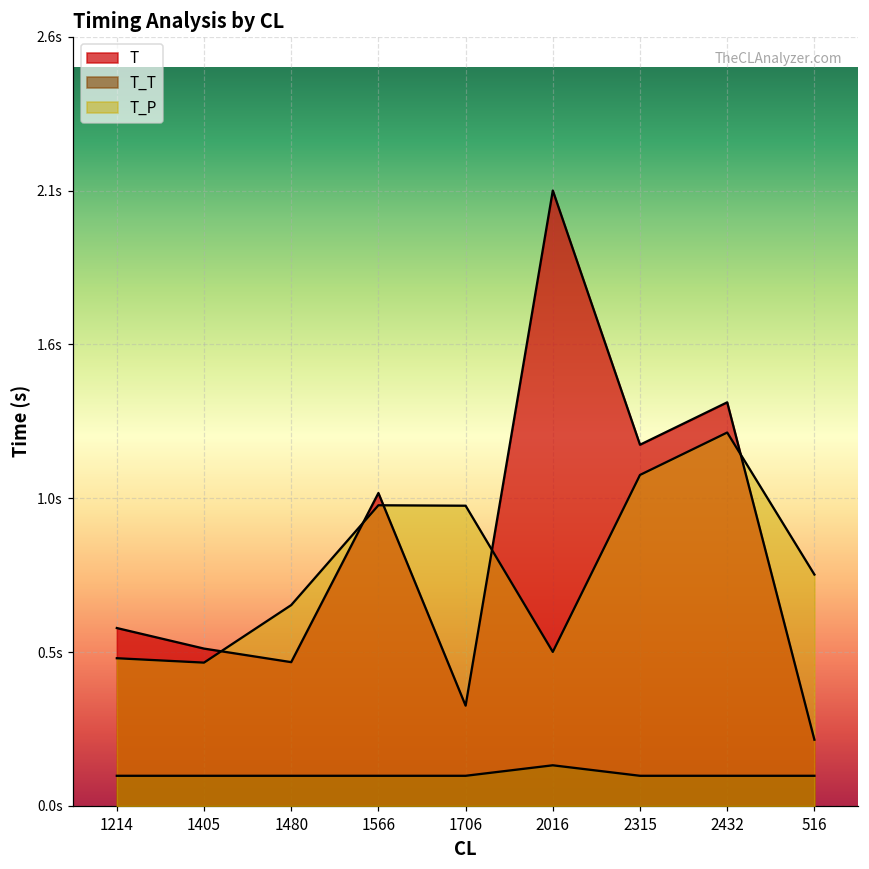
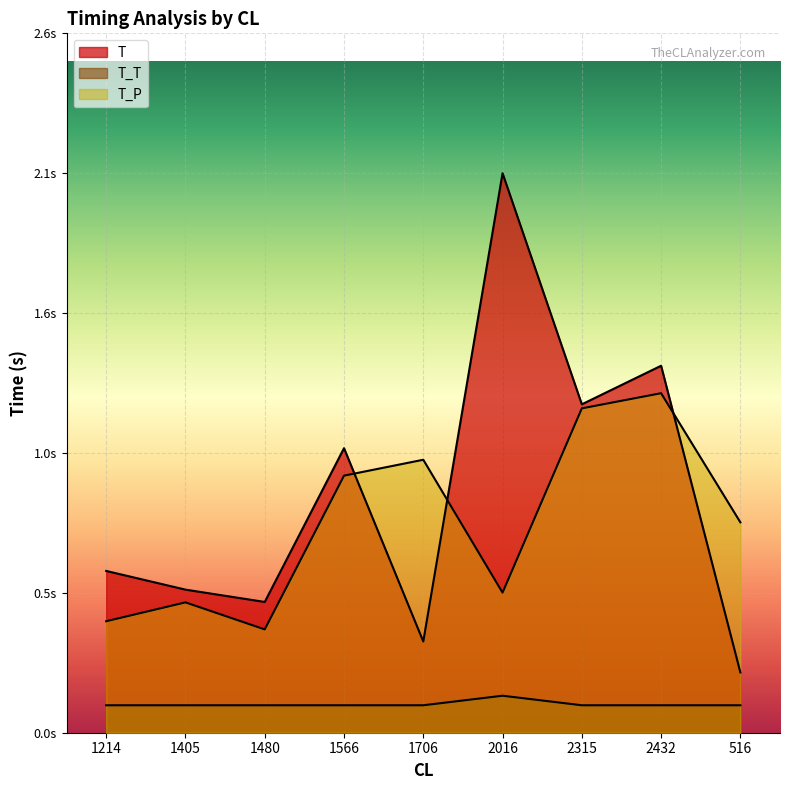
  {
    "T": {
      "1214": "0.60s",
      "1405": "0.53s",
      "1480": "0.48s",
      "1566": "1.05s",
      "1706": "0.34s",
      "2016": "2.07s",
      "2315": "1.22s",
      "2432": "1.36s",
      "516": "0.22s"
    },
    "T_T": {
      "1214": "0.10s",
      "1405": "0.10s",
      "1480": "0.10s",
      "1566": "0.10s",
      "1706": "0.10s",
      "2016": "0.14s",
      "2315": "0.10s",
      "2432": "0.10s",
      "516": "0.10s"
    },
    "T_P": {
-     "1214": "0.50s",
+     "1214": "0.41s",
      "1405": "0.48s",
-     "1480": "0.68s",
-     "1566": "1.01s",
+     "1480": "0.38s",
+     "1566": "0.95s",
      "1706": "1.01s",
      "2016": "0.52s",
-     "2315": "1.11s",
+     "2315": "1.20s",
      "2432": "1.26s",
      "516": "0.78s"
    }
  }
